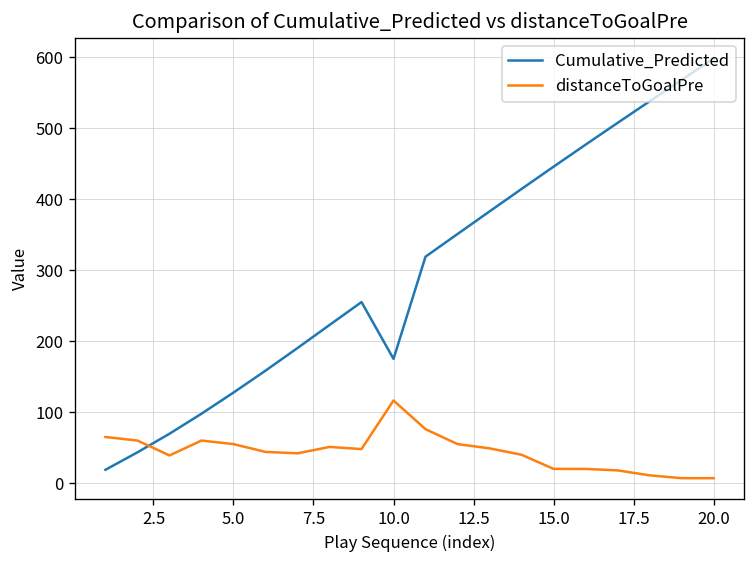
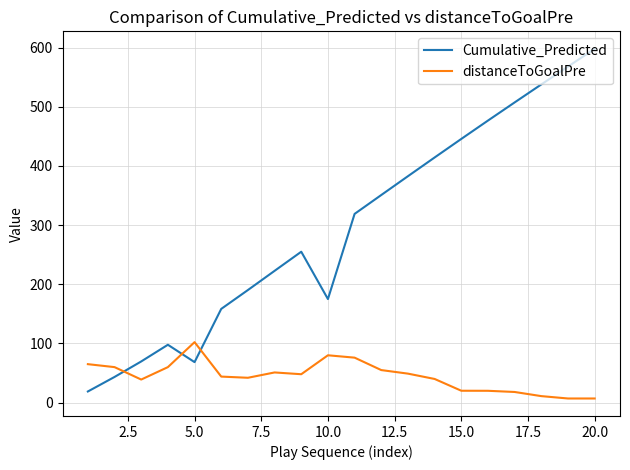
  {
    "Cumulative_Predicted": {
-     "5.0": 130,
+     "5.0": 70,
      "10.0": 180,
      "15.0": 450
    },
    "distanceToGoalPre": {
-     "5.0": 60,
-     "10.0": 120,
+     "5.0": 100,
+     "10.0": 80,
      "15.0": 20,
      "20.0": 10
    }
  }
